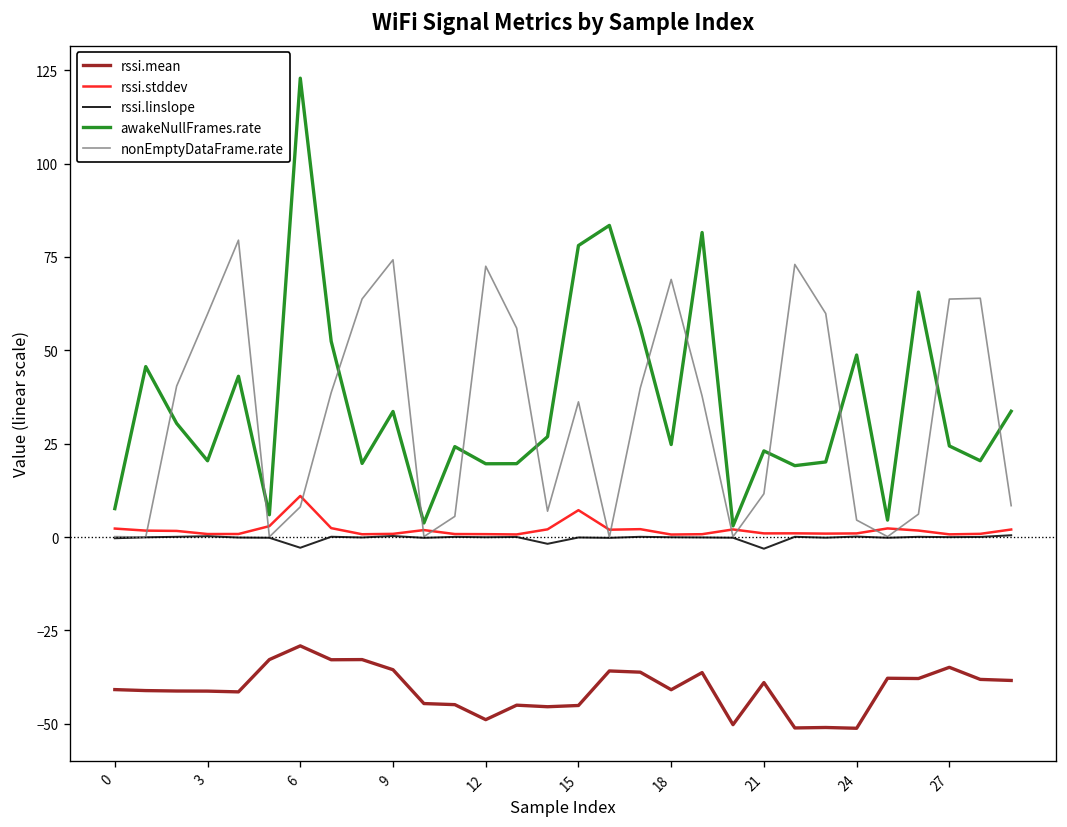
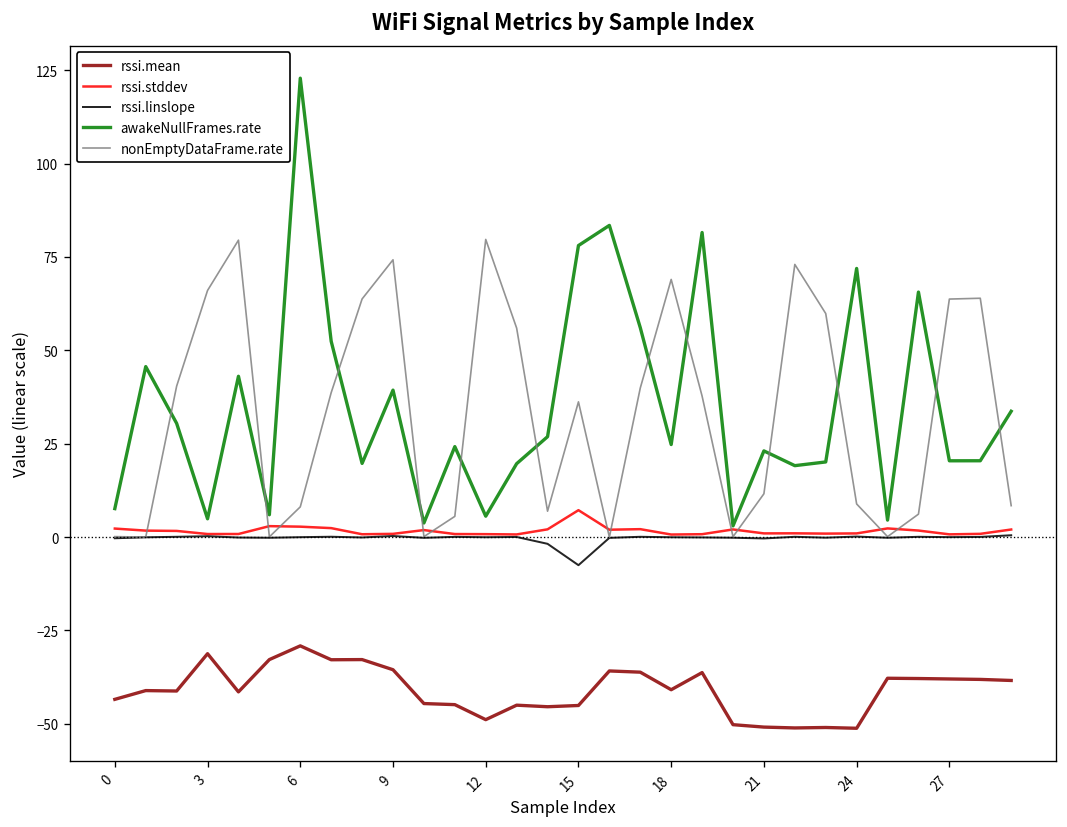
  {
    "rssi.mean": {
-     "0": -41,
-     "3": -41,
+     "0": -43,
+     "3": -31,
      "6": -29,
      "9": -36,
      "12": -49,
      "15": -45,
      "18": -41,
-     "21": -39,
+     "21": -51,
      "24": -51,
-     "27": -35
+     "27": -38
    },
    "rssi.stddev": {
      "0": 2,
-     "6": 11,
+     "6": 3,
      "15": 7,
      "21": 1,
      "24": 1
    },
    "rssi.linslope": {
-     "6": -3,
-     "15": 0,
-     "21": -3,
+     "6": 0,
+     "15": -8,
+     "21": 0,
      "24": 0
    },
    "awakeNullFrames.rate": {
      "0": 8,
-     "3": 20,
+     "3": 5,
      "6": 123,
-     "9": 34,
-     "12": 20,
+     "9": 39,
+     "12": 6,
      "15": 78,
      "18": 25,
      "21": 23,
-     "24": 49,
-     "27": 24
+     "24": 72,
+     "27": 20
    },
    "nonEmptyDataFrame.rate": {
-     "3": 60,
+     "3": 66,
      "6": 8,
      "9": 74,
-     "12": 73,
+     "12": 80,
      "15": 36,
      "18": 69,
      "21": 12,
-     "24": 5,
+     "24": 9,
      "27": 64
    }
  }
